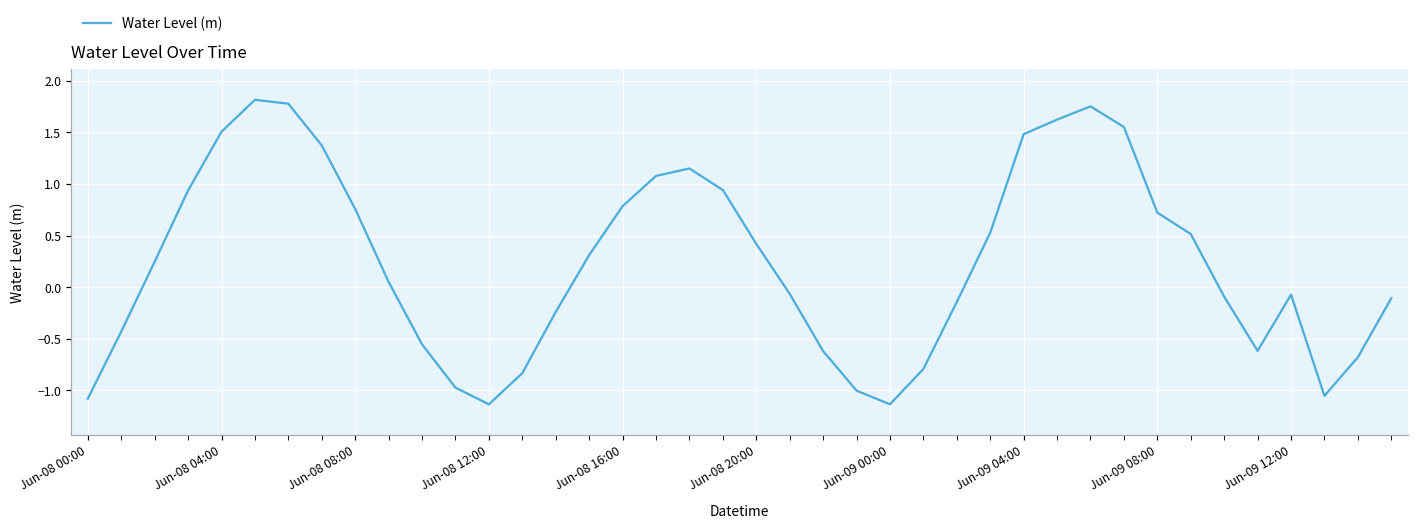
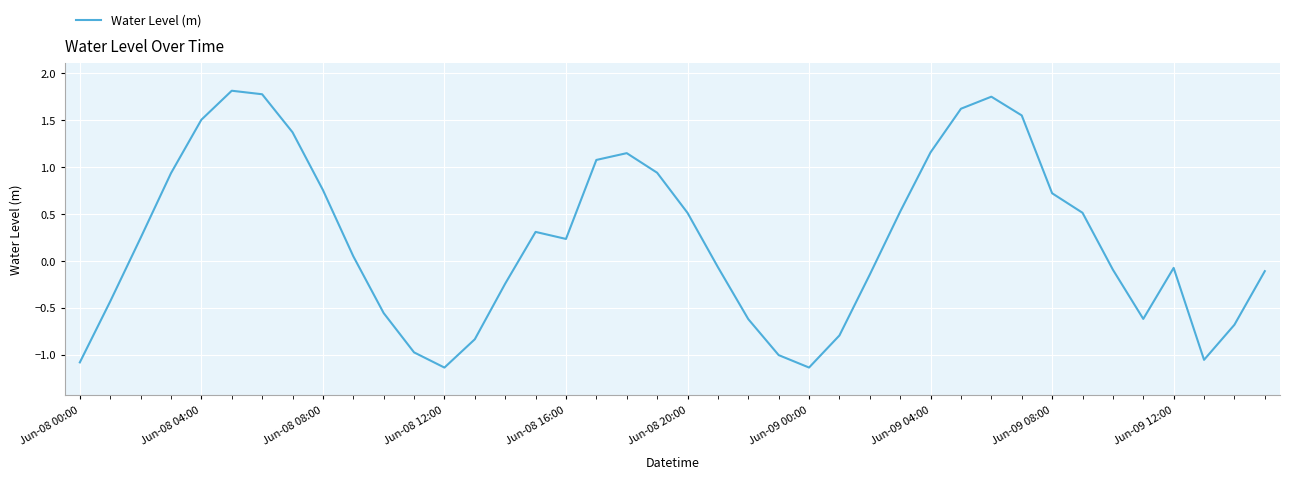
  {
    "Jun-08 00:00": -1.1,
    "Jun-08 04:00": 1.5,
    "Jun-08 08:00": 0.8,
    "Jun-08 12:00": -1.1,
-   "Jun-08 16:00": 0.8,
-   "Jun-08 20:00": 0.4,
+   "Jun-08 16:00": 0.2,
+   "Jun-08 20:00": 0.5,
    "Jun-09 00:00": -1.1,
-   "Jun-09 04:00": 1.5,
+   "Jun-09 04:00": 1.2,
    "Jun-09 08:00": 0.7,
    "Jun-09 12:00": -0.1
  }
